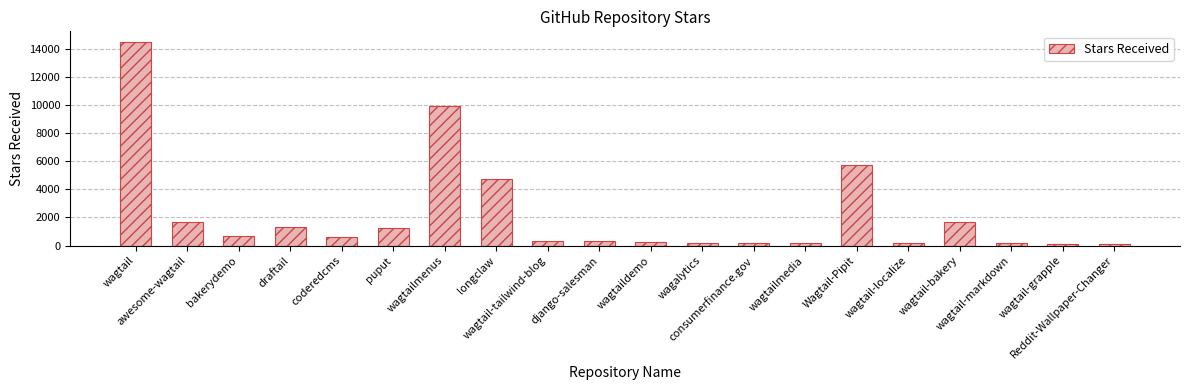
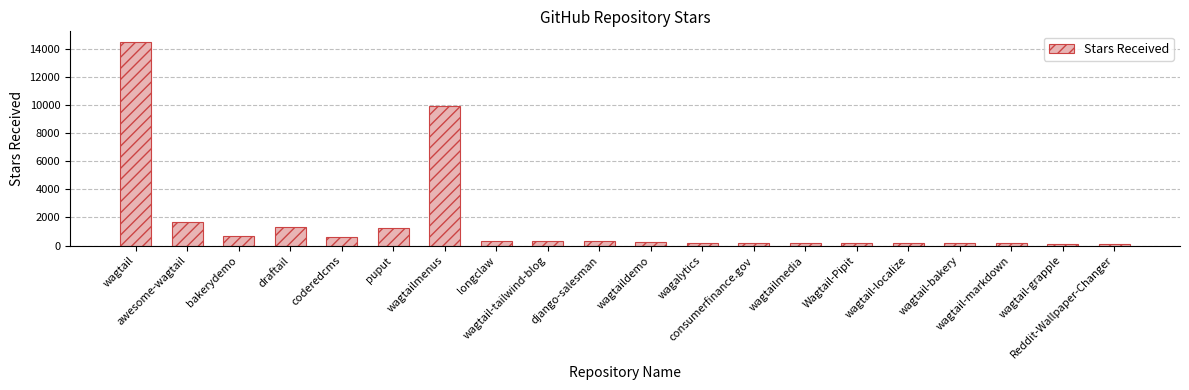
  {
    "wagtail": 14500,
    "awesome-wagtail": 1700,
    "bakerydemo": 700,
    "draftail": 1400,
    "coderedcms": 600,
    "puput": 1300,
    "wagtailmenus": 9900,
-   "longclaw": 4700,
+   "longclaw": 400,
    "wagtail-tailwind-blog": 300,
    "django-salesman": 300,
    "wagtaildemo": 300,
    "wagalytics": 200,
    "consumerfinance.gov": 200,
    "wagtailmedia": 200,
-   "Wagtail-Pipit": 5800,
-   "wagtail-bakery": 1600
+   "Wagtail-Pipit": 200,
+   "wagtail-bakery": 200
  }
